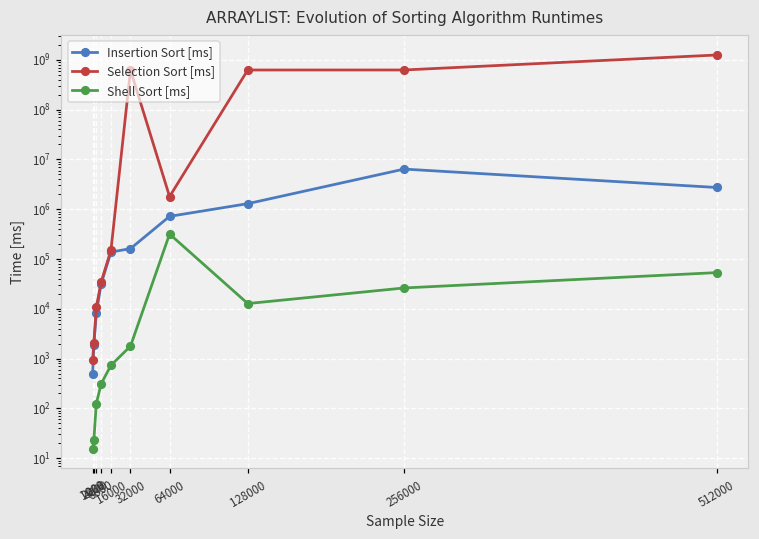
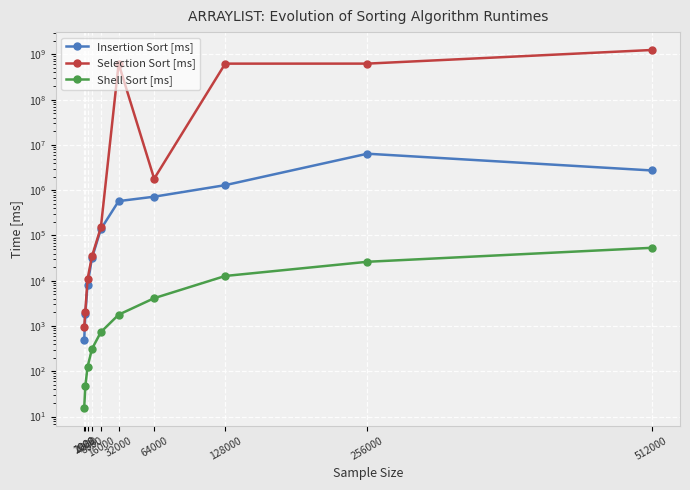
  {
    "Insertion Sort [ms]": {
      "1000": 500,
      "4000": 8000,
-     "32000": 160000,
+     "32000": 600000,
      "64000": 700000,
      "128000": 1300000,
      "256000": 6000000,
      "512000": 3000000
    },
    "Selection Sort [ms]": {
      "1000": 900,
      "4000": 11000,
      "64000": 1800000,
      "128000": 600000000,
      "256000": 600000000,
      "512000": 1300000000
    },
    "Shell Sort [ms]": {
      "1000": 16,
-     "2000": 20,
+     "2000": 50,
      "4000": 130,
      "8000": 300,
      "16000": 700,
      "32000": 1800,
-     "64000": 300000,
+     "64000": 4000,
      "128000": 13000,
      "256000": 30000,
      "512000": 50000
    }
  }
